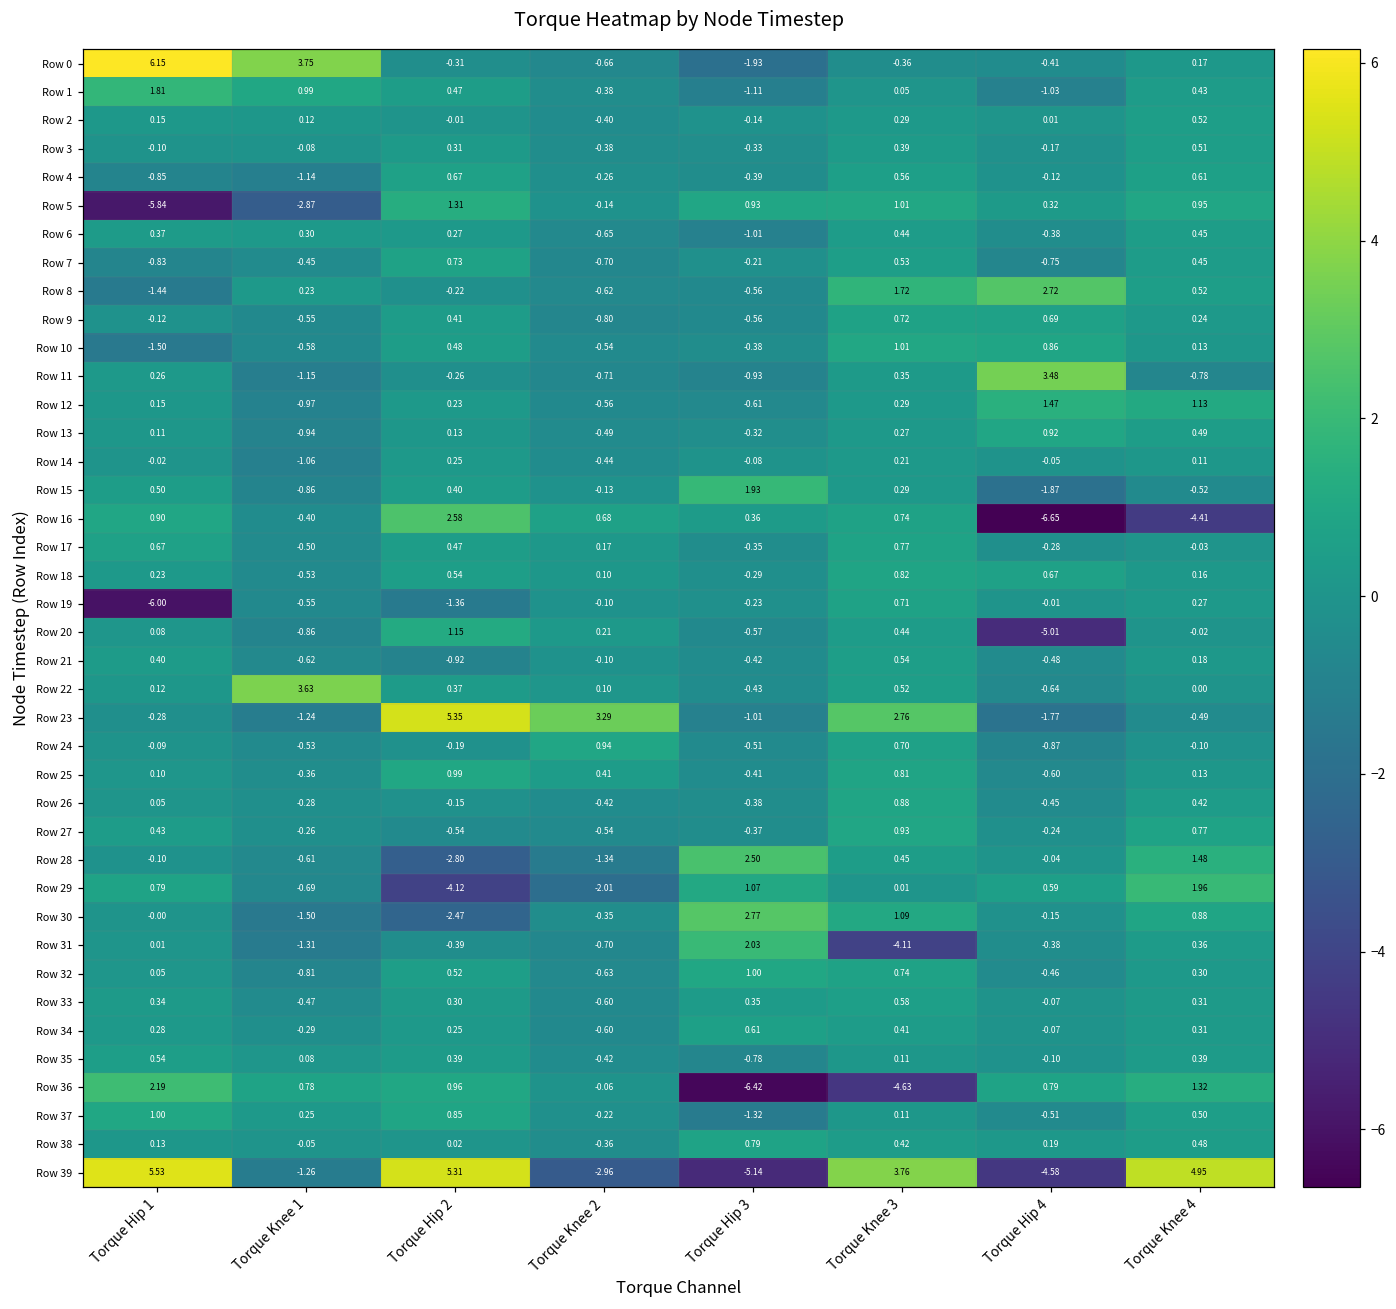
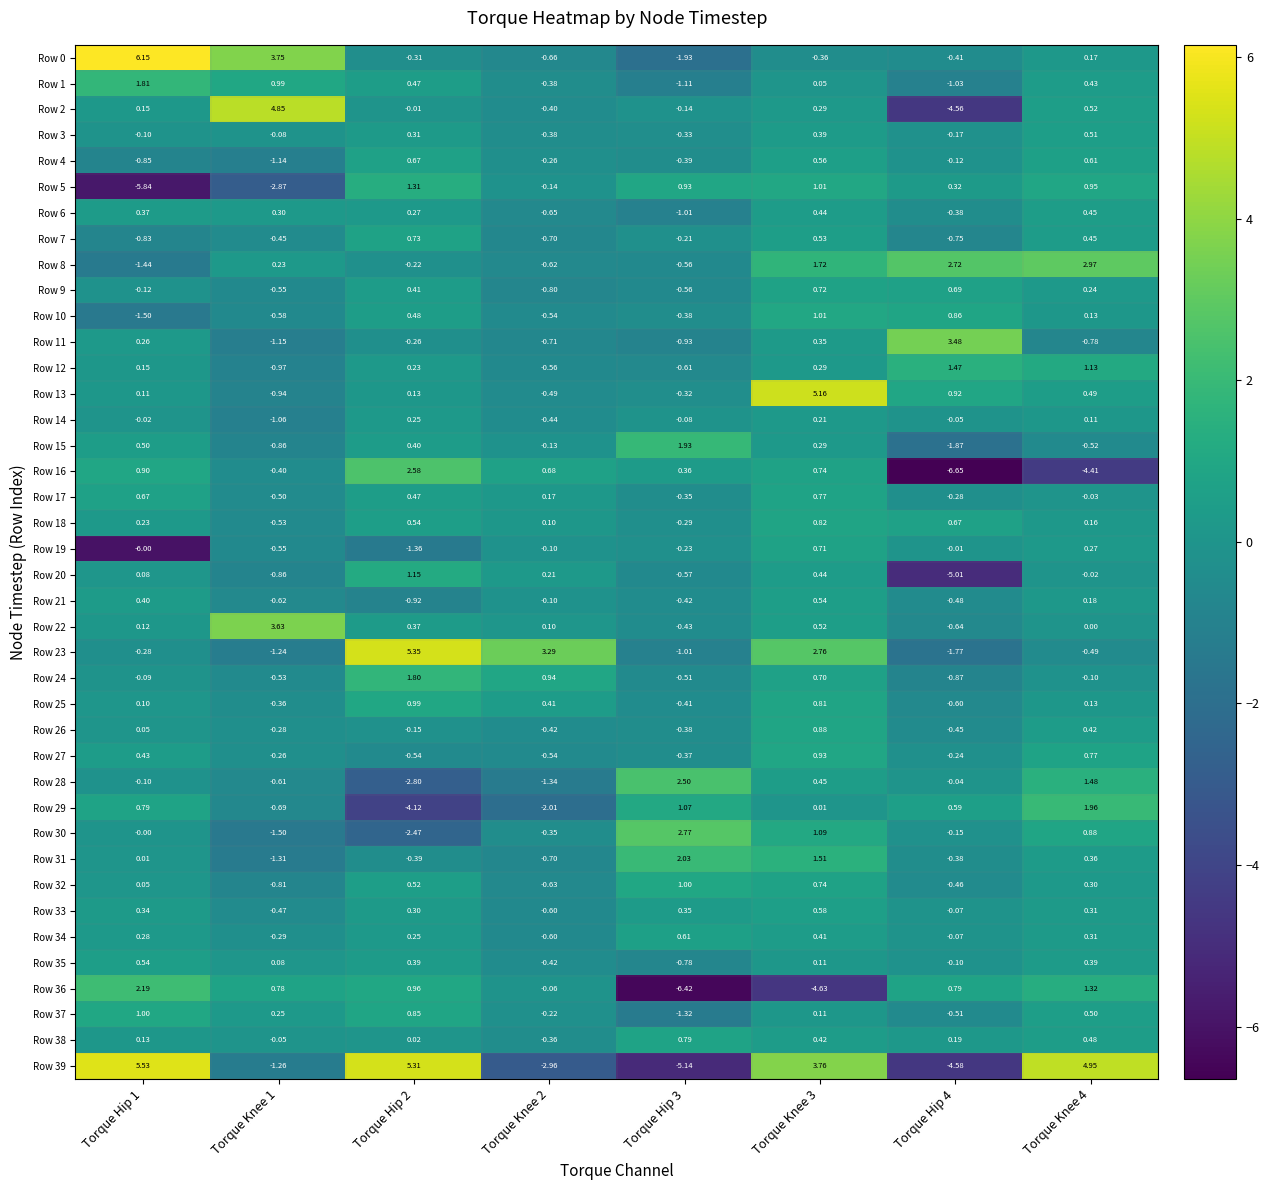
  {
    "Row 2": {
      "Torque Hip 1": 0.15,
-     "Torque Knee 1": 0.12,
+     "Torque Knee 1": 4.85,
      "Torque Hip 2": -0.01,
      "Torque Knee 2": -0.40,
      "Torque Hip 3": -0.14,
      "Torque Knee 3": 0.29,
-     "Torque Hip 4": 0.01,
+     "Torque Hip 4": -4.56,
      "Torque Knee 4": 0.52
    },
    "Row 8": {
      "Torque Hip 1": -1.44,
      "Torque Knee 1": 0.23,
      "Torque Hip 2": -0.22,
      "Torque Knee 2": -0.62,
      "Torque Hip 3": -0.56,
      "Torque Knee 3": 1.72,
      "Torque Hip 4": 2.72,
-     "Torque Knee 4": 0.52
+     "Torque Knee 4": 2.97
    },
    "Row 13": {
      "Torque Hip 1": 0.11,
      "Torque Knee 1": -0.94,
      "Torque Hip 2": 0.13,
      "Torque Knee 2": -0.49,
      "Torque Hip 3": -0.32,
-     "Torque Knee 3": 0.27,
+     "Torque Knee 3": 5.16,
      "Torque Hip 4": 0.92,
      "Torque Knee 4": 0.49
    },
    "Row 24": {
      "Torque Hip 1": -0.09,
      "Torque Knee 1": -0.53,
-     "Torque Hip 2": -0.19,
+     "Torque Hip 2": 1.80,
      "Torque Knee 2": 0.94,
      "Torque Hip 3": -0.51,
      "Torque Knee 3": 0.70,
      "Torque Hip 4": -0.87,
      "Torque Knee 4": -0.10
    },
    "Row 31": {
      "Torque Hip 1": 0.01,
      "Torque Knee 1": -1.31,
      "Torque Hip 2": -0.39,
      "Torque Knee 2": -0.70,
      "Torque Hip 3": 2.03,
-     "Torque Knee 3": -4.11,
+     "Torque Knee 3": 1.51,
      "Torque Hip 4": -0.38,
      "Torque Knee 4": 0.36
    }
  }
